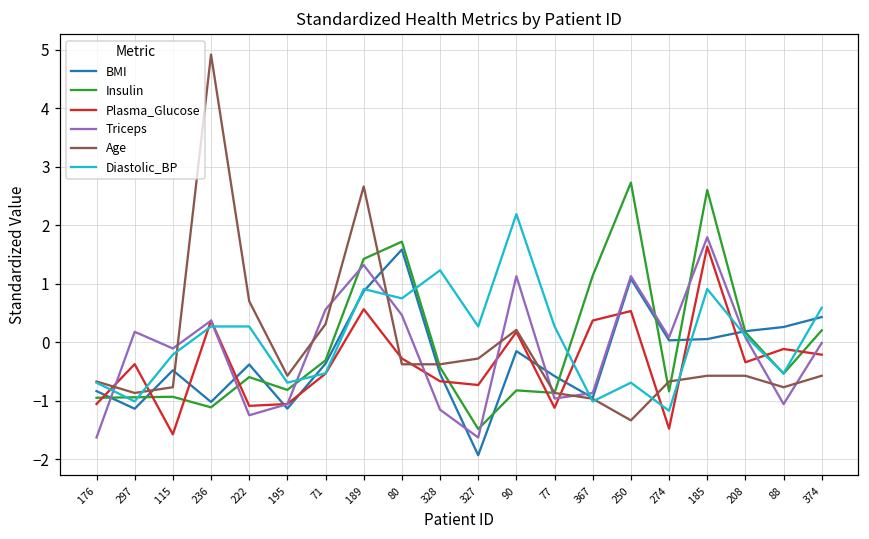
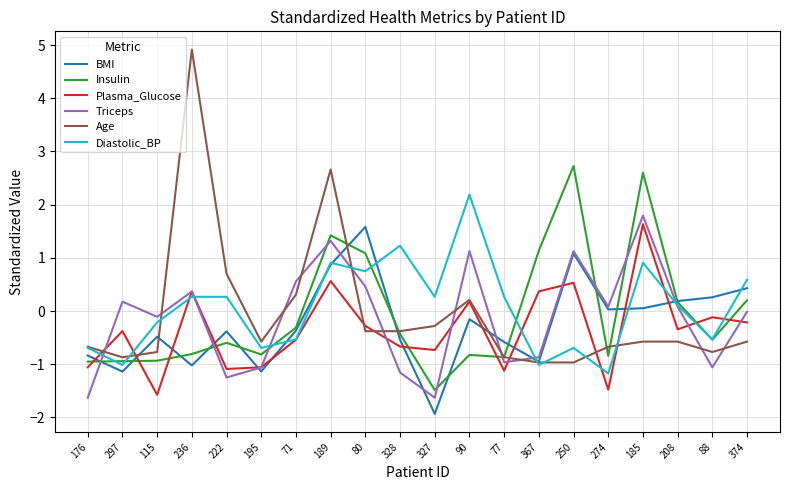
  {
    "BMI": {
      "176": -0.8,
      "297": -1.1,
      "115": -0.5,
      "236": -1.0,
      "222": -0.4,
      "195": -1.1,
      "71": -0.4,
      "80": 1.6,
      "328": -0.5,
      "327": -1.9,
      "90": -0.2,
      "77": -0.6,
      "274": 0.0,
      "185": 0.1,
      "88": 0.3,
      "374": 0.4
    },
    "Insulin": {
      "176": -1.0,
      "297": -0.9,
      "115": -0.9,
-     "236": -1.1,
+     "236": -0.8,
      "222": -0.6,
      "195": -0.8,
      "71": -0.3,
      "189": 1.4,
-     "80": 1.7,
+     "80": 1.1,
      "328": -0.4,
      "327": -1.5,
      "90": -0.8,
      "367": 1.1,
      "250": 2.7,
      "274": -0.8,
      "185": 2.6,
      "374": 0.2
    },
    "Plasma_Glucose": {
      "176": -1.1,
      "297": -0.4,
      "115": -1.6,
      "222": -1.1,
      "189": 0.6,
      "80": -0.3,
      "328": -0.7,
      "327": -0.7,
      "77": -1.1,
      "367": 0.4,
      "250": 0.5,
      "274": -1.5,
      "185": 1.6,
      "208": -0.3,
      "88": -0.1,
      "374": -0.2
    },
    "Triceps": {
      "176": -1.6,
      "297": 0.2,
      "115": -0.1,
      "222": -1.2,
      "71": 0.6,
      "189": 1.3,
      "80": 0.5,
      "328": -1.2,
      "327": -1.6,
      "90": 1.1,
      "77": -1.0,
      "367": -0.9,
      "274": 0.1,
      "185": 1.8,
      "88": -1.1,
      "374": 0.0
    },
    "Age": {
      "297": -0.9,
      "115": -0.8,
      "236": 4.9,
      "222": 0.7,
      "195": -0.6,
      "71": 0.3,
      "189": 2.7,
      "80": -0.4,
      "328": -0.4,
      "327": -0.3,
-     "250": -1.3,
+     "250": -1.0,
      "274": -0.7,
      "185": -0.6,
      "208": -0.6,
      "88": -0.8,
      "374": -0.6
    },
    "Diastolic_BP": {
      "297": -1.0,
      "115": -0.2,
      "236": 0.3,
      "222": 0.3,
      "195": -0.7,
      "80": 0.7,
      "328": 1.2,
      "327": 0.3,
      "90": 2.2,
      "77": 0.3,
      "250": -0.7,
      "274": -1.2,
      "185": 0.9,
      "374": 0.6
    }
  }
